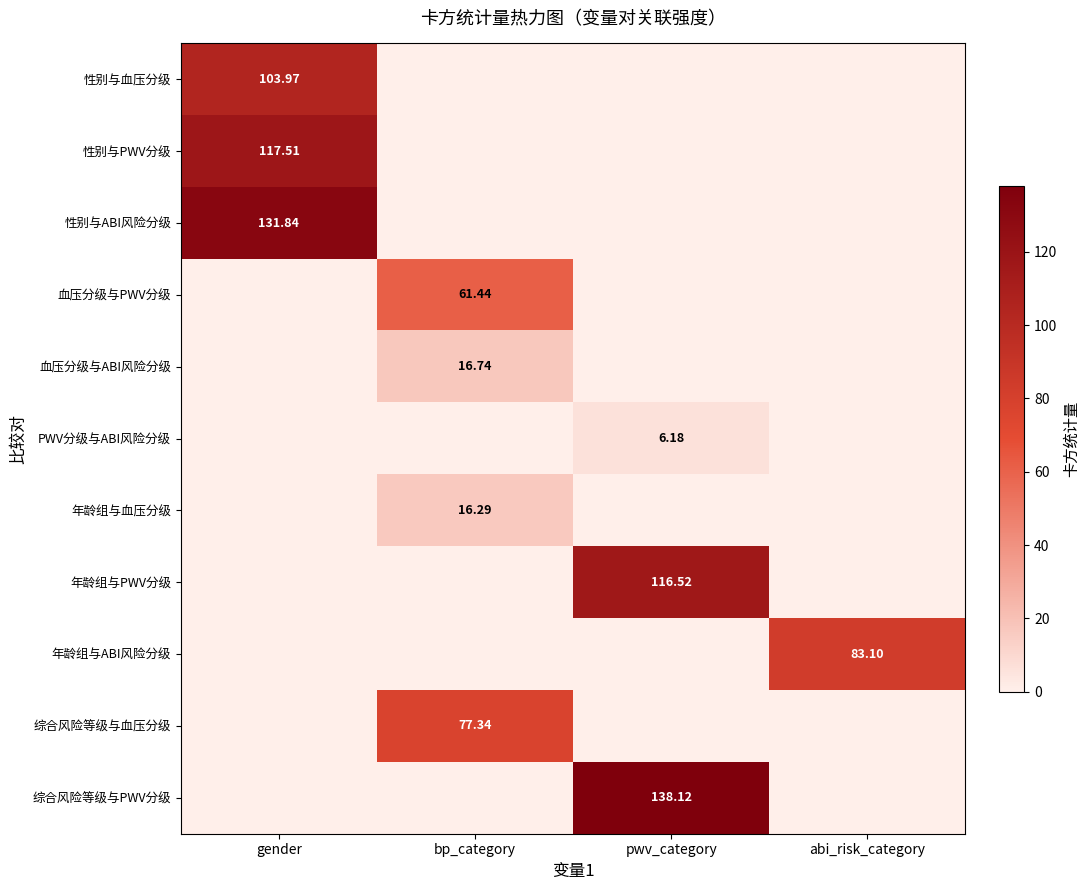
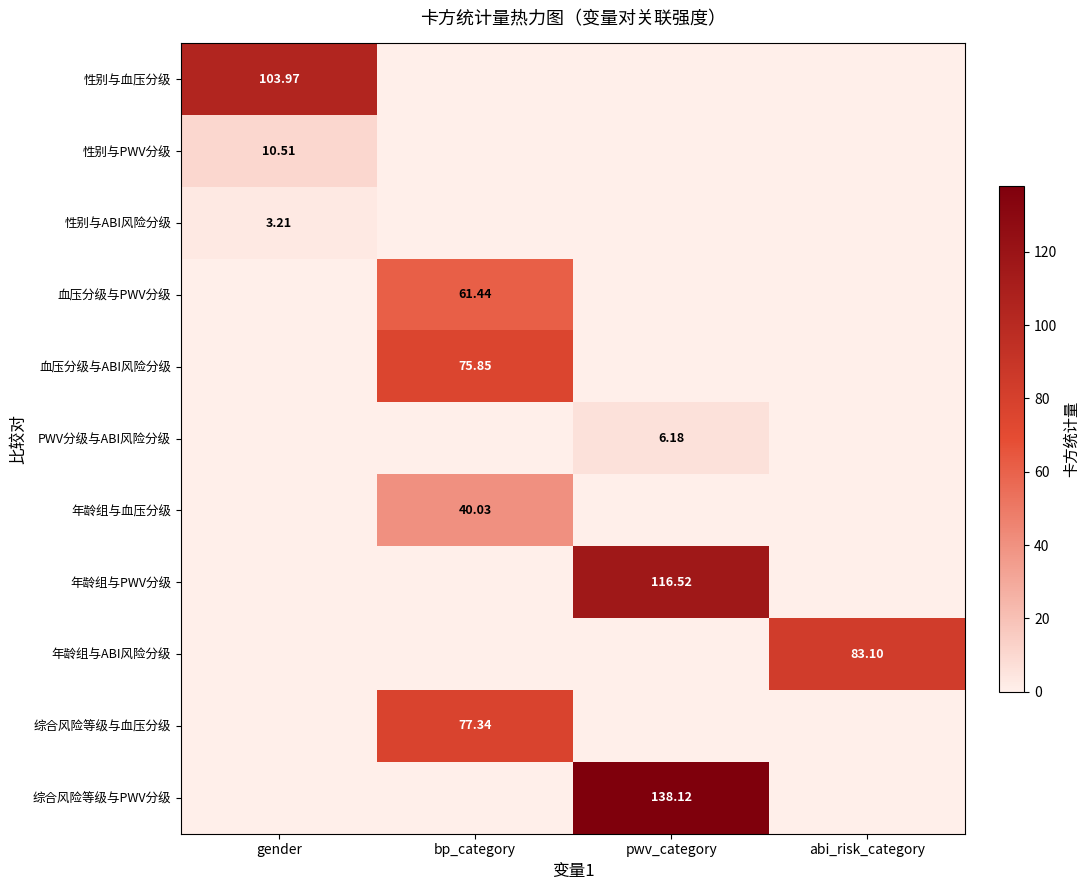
  {
    "性别与血压分级": {
      "gender": 103.97
    },
    "性别与PWV分级": {
-     "gender": 117.51
+     "gender": 10.51
    },
    "性别与ABI风险分级": {
-     "gender": 131.84
+     "gender": 3.21
    },
    "血压分级与PWV分级": {
      "bp_category": 61.44
    },
    "血压分级与ABI风险分级": {
-     "bp_category": 16.74
+     "bp_category": 75.85
    },
    "PWV分级与ABI风险分级": {
      "pwv_category": 6.18
    },
    "年龄组与血压分级": {
-     "bp_category": 16.29
+     "bp_category": 40.03
    },
    "年龄组与PWV分级": {
      "pwv_category": 116.52
    },
    "年龄组与ABI风险分级": {
      "abi_risk_category": 83.10
    },
    "综合风险等级与血压分级": {
      "bp_category": 77.34
    },
    "综合风险等级与PWV分级": {
      "pwv_category": 138.12
    }
  }
